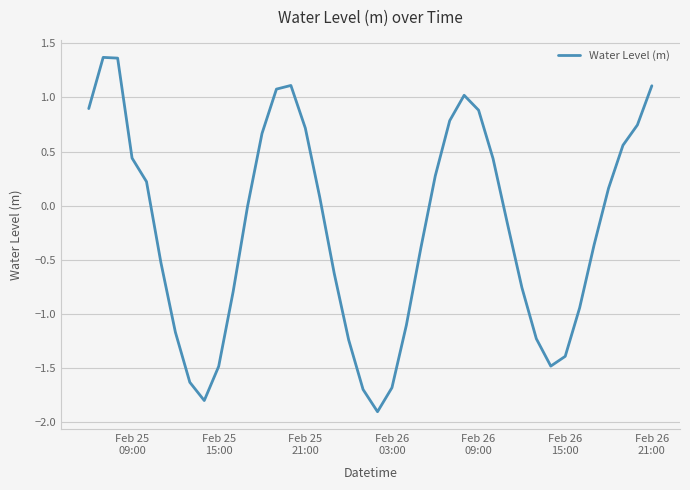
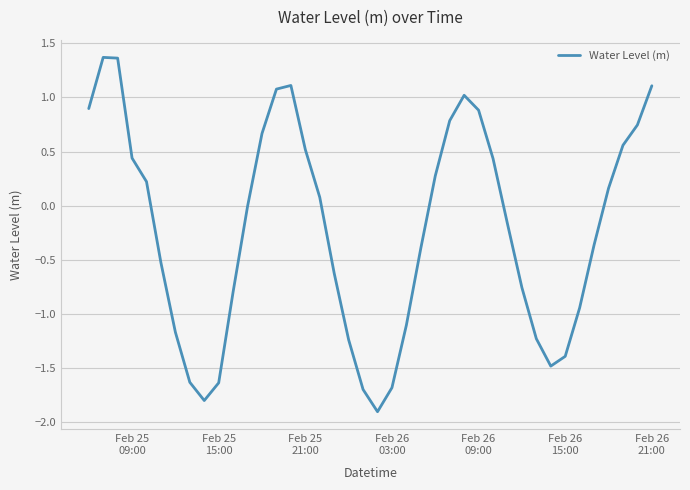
  {
    "Feb 25 09:00": 0.44,
-   "Feb 25 15:00": -1.49,
-   "Feb 25 21:00": 0.72,
+   "Feb 25 15:00": -1.64,
+   "Feb 25 21:00": 0.52,
    "Feb 26 03:00": -1.68,
    "Feb 26 09:00": 0.88,
    "Feb 26 15:00": -1.39,
    "Feb 26 21:00": 1.11
  }
